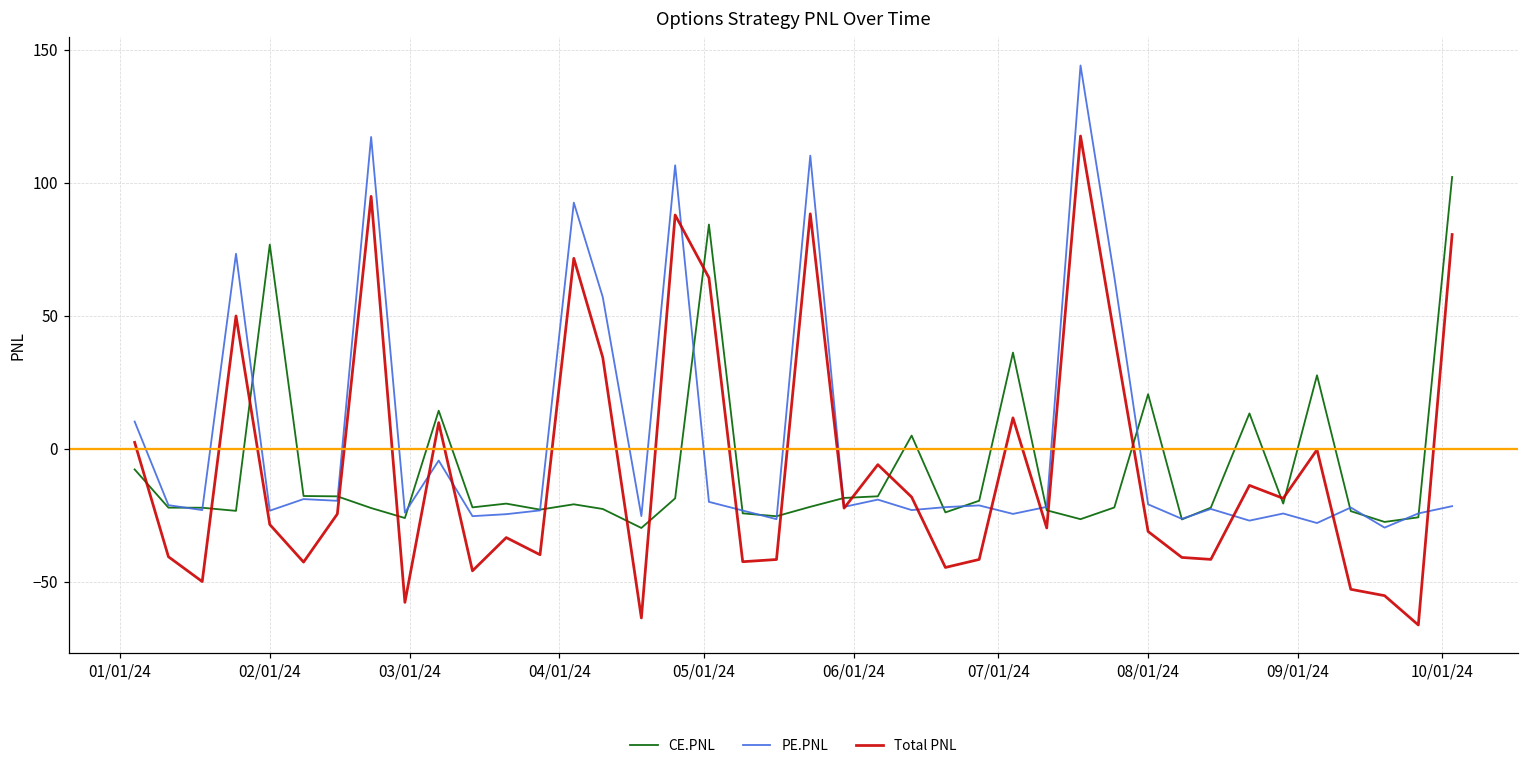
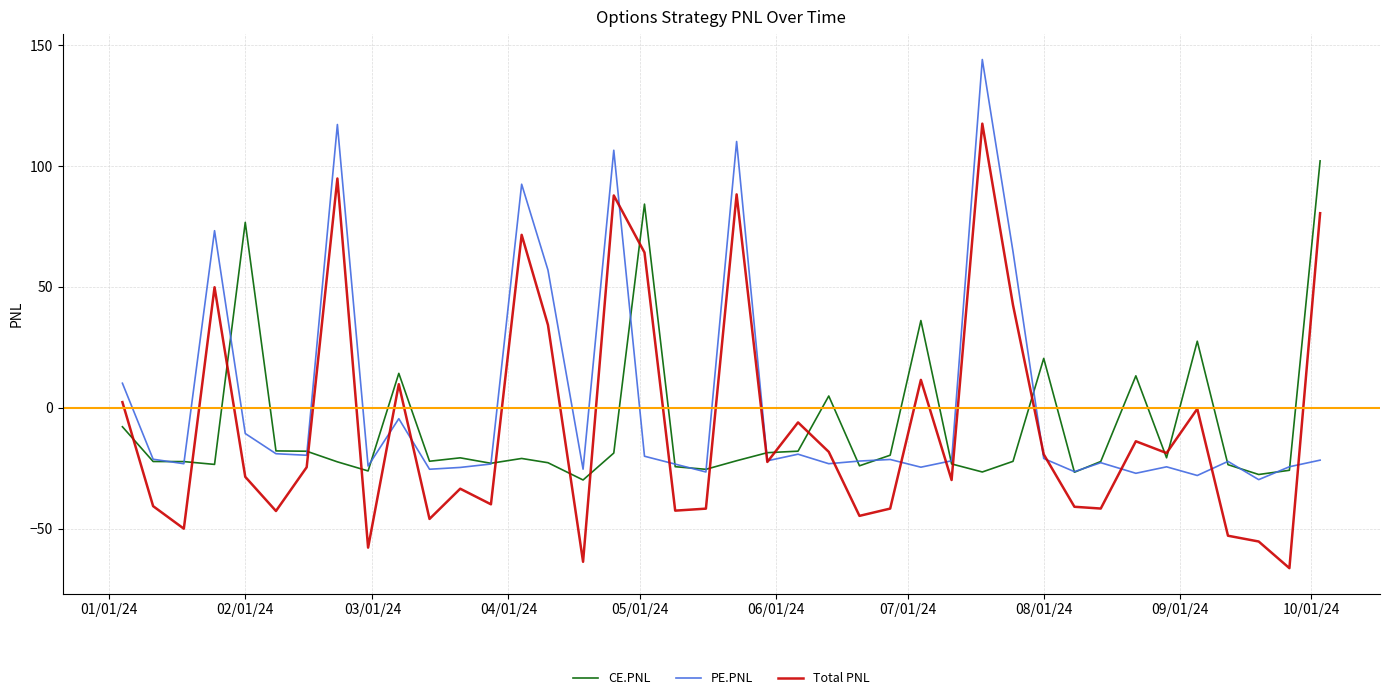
  {
    "CE.PNL": {
      "02/01/24": 77,
      "08/01/24": 20
    },
    "PE.PNL": {
-     "02/01/24": -23,
+     "02/01/24": -11,
      "08/01/24": -21
    },
    "Total PNL": {
      "02/01/24": -29,
-     "08/01/24": -31
+     "08/01/24": -19
    }
  }
